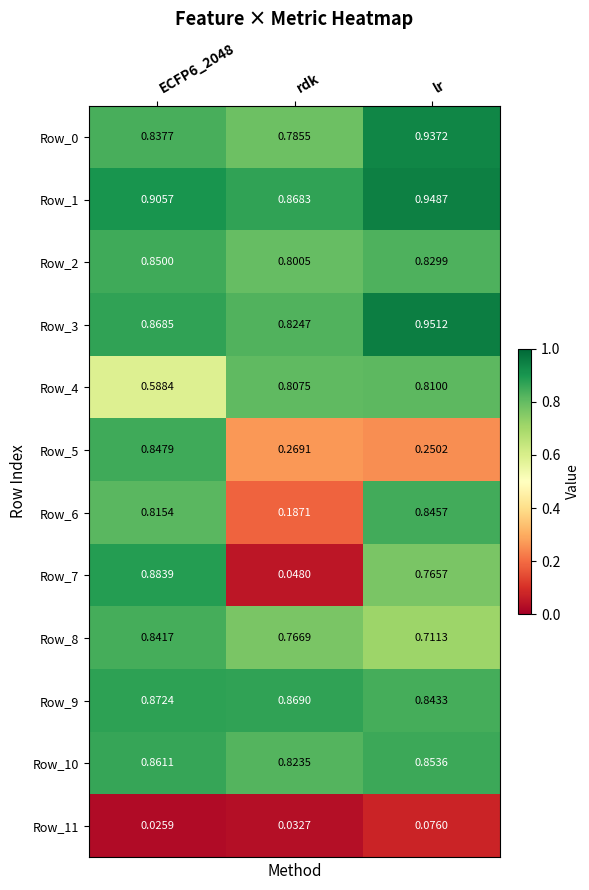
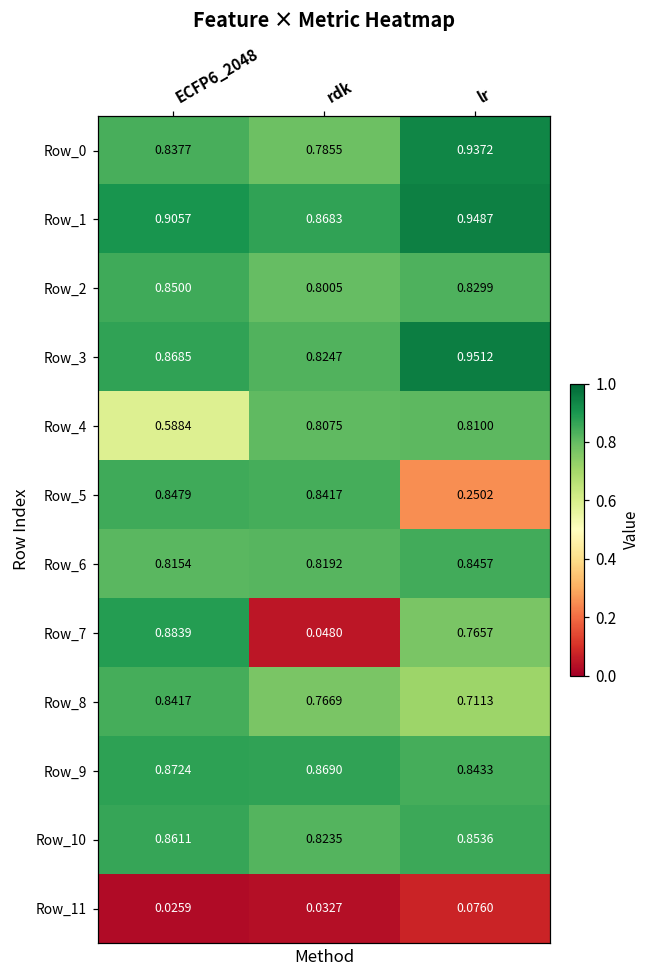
  {
    "Row_0": {
      "ECFP6_2048": 0.8377,
      "rdk": 0.7855,
      "lr": 0.9372
    },
    "Row_1": {
      "ECFP6_2048": 0.9057,
      "rdk": 0.8683,
      "lr": 0.9487
    },
    "Row_2": {
      "ECFP6_2048": 0.8500,
      "rdk": 0.8005,
      "lr": 0.8299
    },
    "Row_3": {
      "ECFP6_2048": 0.8685,
      "rdk": 0.8247,
      "lr": 0.9512
    },
    "Row_4": {
      "ECFP6_2048": 0.5884,
      "rdk": 0.8075,
      "lr": 0.8100
    },
    "Row_5": {
      "ECFP6_2048": 0.8479,
-     "rdk": 0.2691,
+     "rdk": 0.8417,
      "lr": 0.2502
    },
    "Row_6": {
      "ECFP6_2048": 0.8154,
-     "rdk": 0.1871,
+     "rdk": 0.8192,
      "lr": 0.8457
    },
    "Row_7": {
      "ECFP6_2048": 0.8839,
      "rdk": 0.0480,
      "lr": 0.7657
    },
    "Row_8": {
      "ECFP6_2048": 0.8417,
      "rdk": 0.7669,
      "lr": 0.7113
    },
    "Row_9": {
      "ECFP6_2048": 0.8724,
      "rdk": 0.8690,
      "lr": 0.8433
    },
    "Row_10": {
      "ECFP6_2048": 0.8611,
      "rdk": 0.8235,
      "lr": 0.8536
    },
    "Row_11": {
      "ECFP6_2048": 0.0259,
      "rdk": 0.0327,
      "lr": 0.0760
    }
  }
